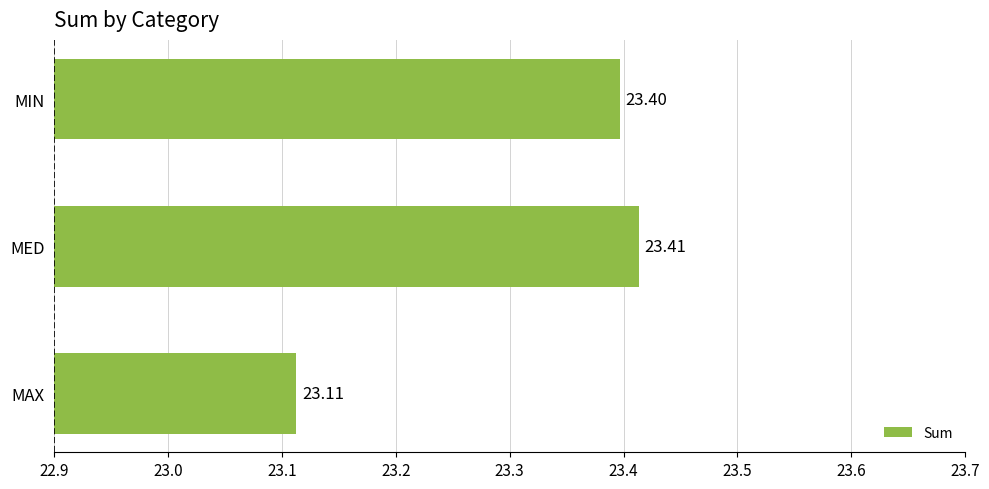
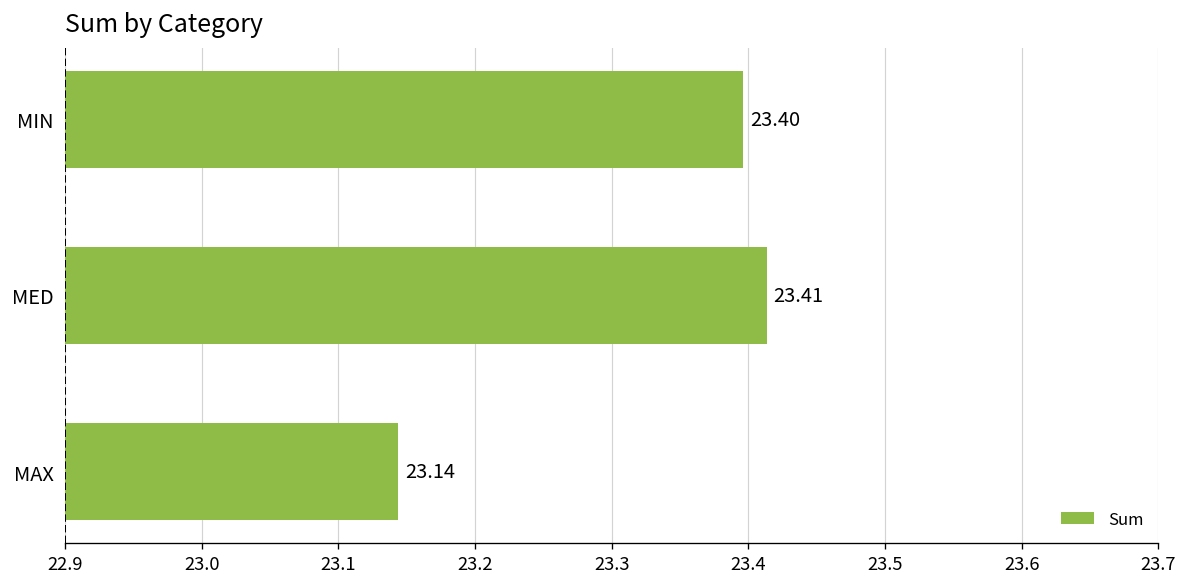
  {
    "MIN": 23.40,
    "MED": 23.41,
-   "MAX": 23.11
+   "MAX": 23.14
  }
